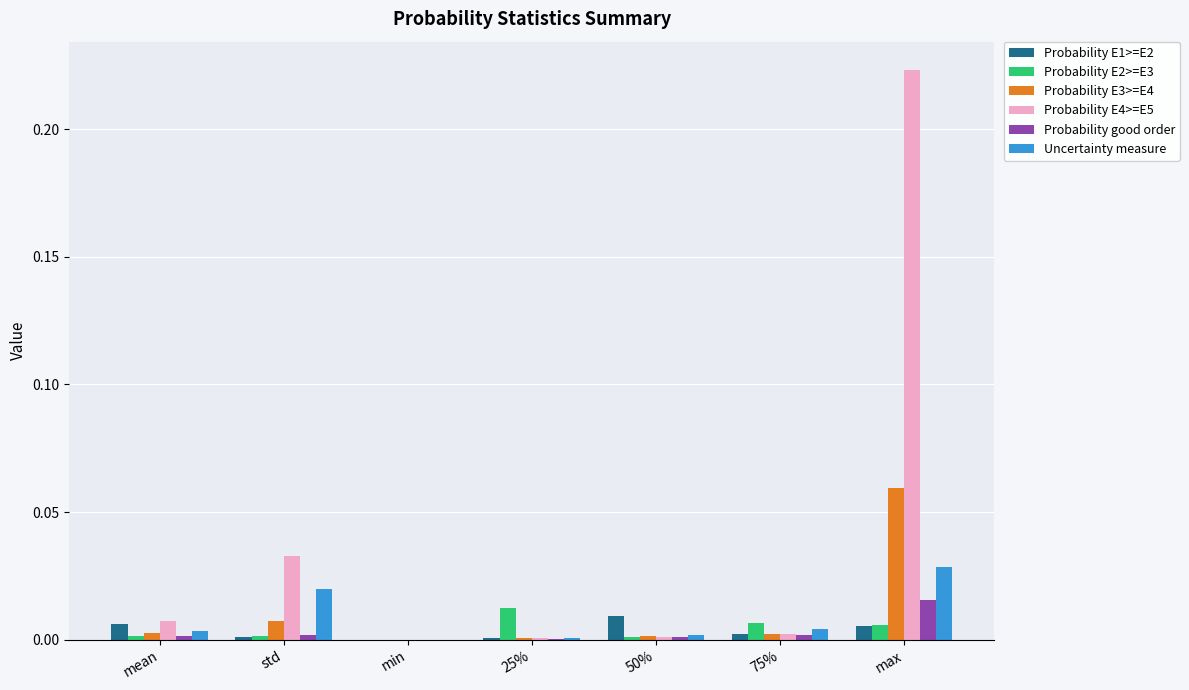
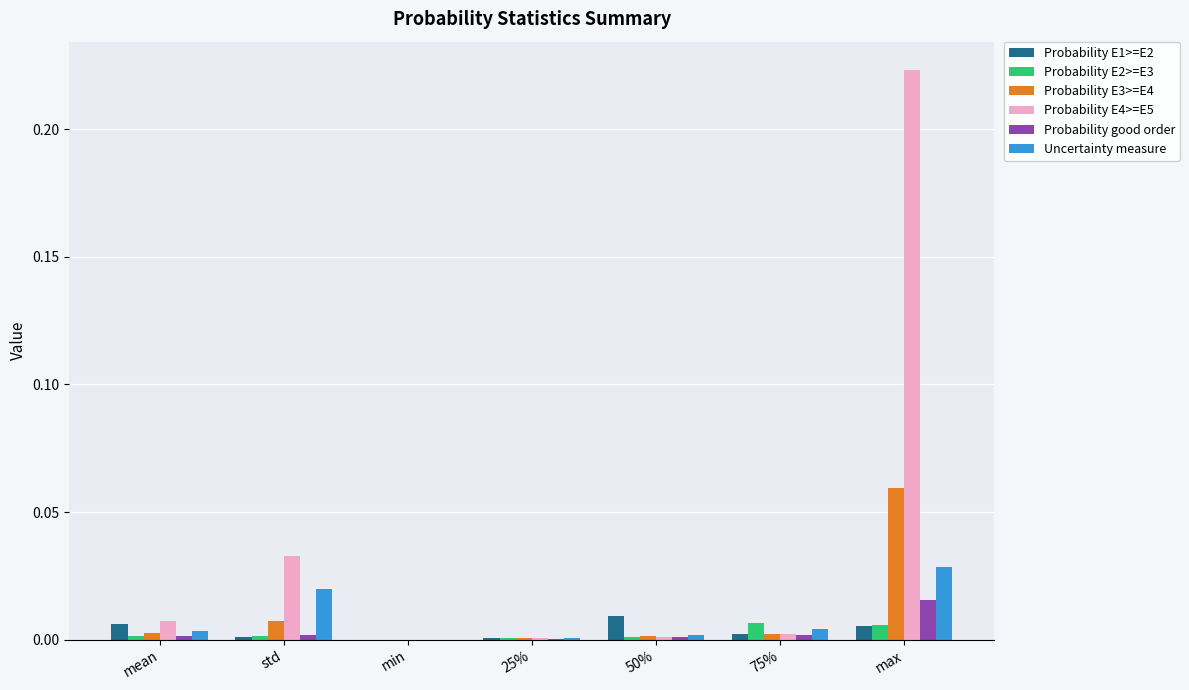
  {
    "Probability E1>=E2": {
      "mean": 0.006,
      "std": 0.001,
      "50%": 0.009,
      "75%": 0.002,
      "max": 0.005
    },
    "Probability E2>=E3": {
      "mean": 0.002,
      "std": 0.001,
      "min": 0.000,
-     "25%": 0.012,
+     "25%": 0.001,
      "50%": 0.001,
      "75%": 0.007,
      "max": 0.006
    },
    "Probability E3>=E4": {
      "mean": 0.003,
      "std": 0.007,
      "50%": 0.001,
      "75%": 0.002,
      "max": 0.060
    },
    "Probability E4>=E5": {
      "mean": 0.007,
      "std": 0.033,
      "50%": 0.001,
      "75%": 0.002,
      "max": 0.223
    },
    "Probability good order": {
      "mean": 0.001,
      "std": 0.002,
      "min": 0.000,
      "50%": 0.001,
      "75%": 0.002,
      "max": 0.015
    },
    "Uncertainty measure": {
      "mean": 0.003,
      "std": 0.020,
      "min": 0.000,
      "50%": 0.002,
      "75%": 0.004,
      "max": 0.028
    }
  }
